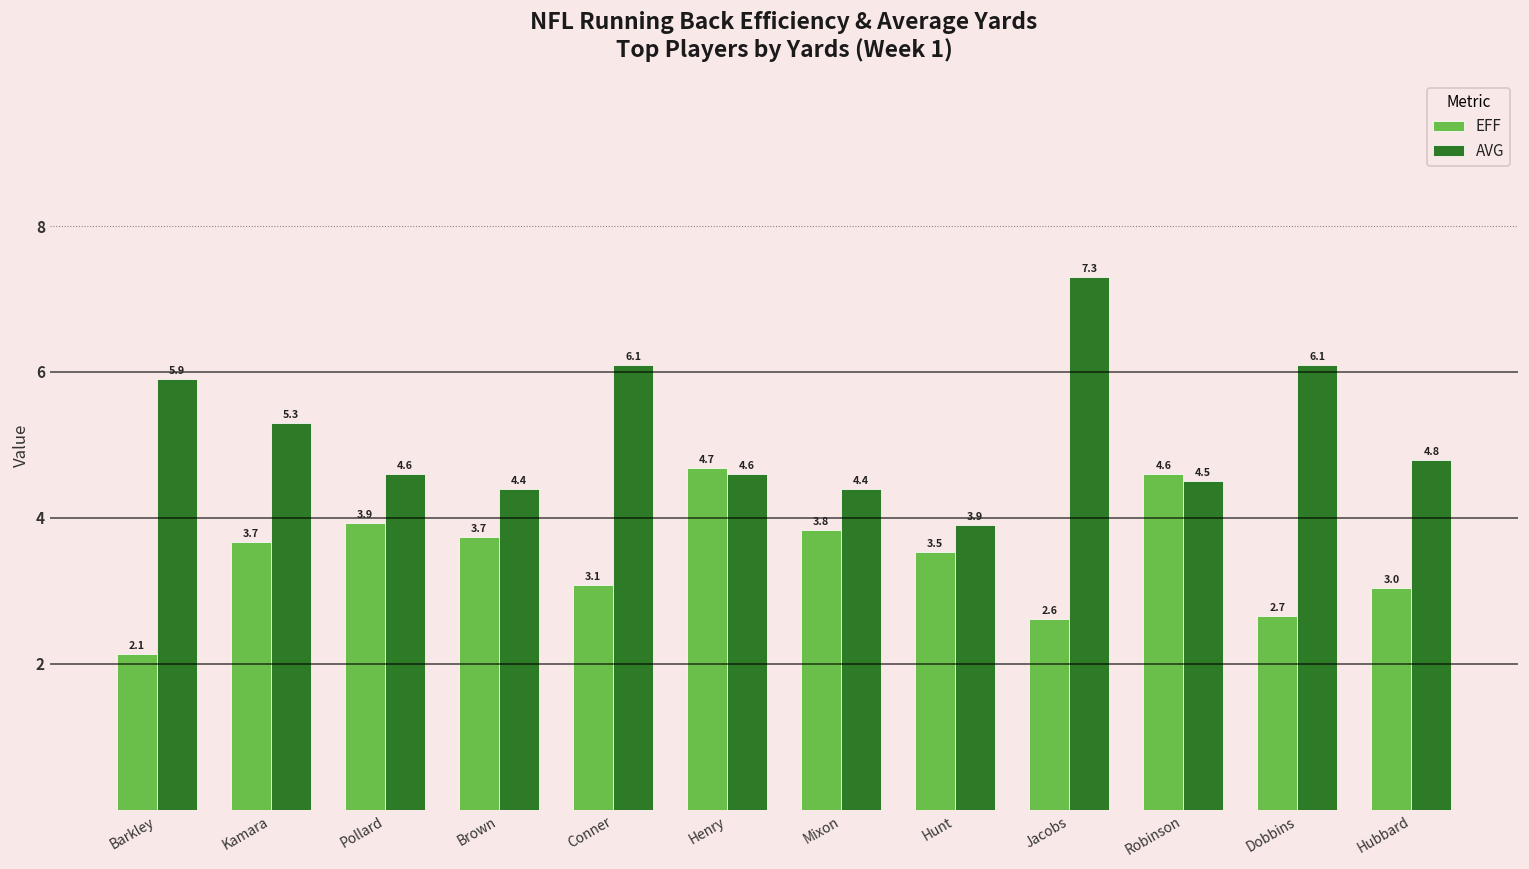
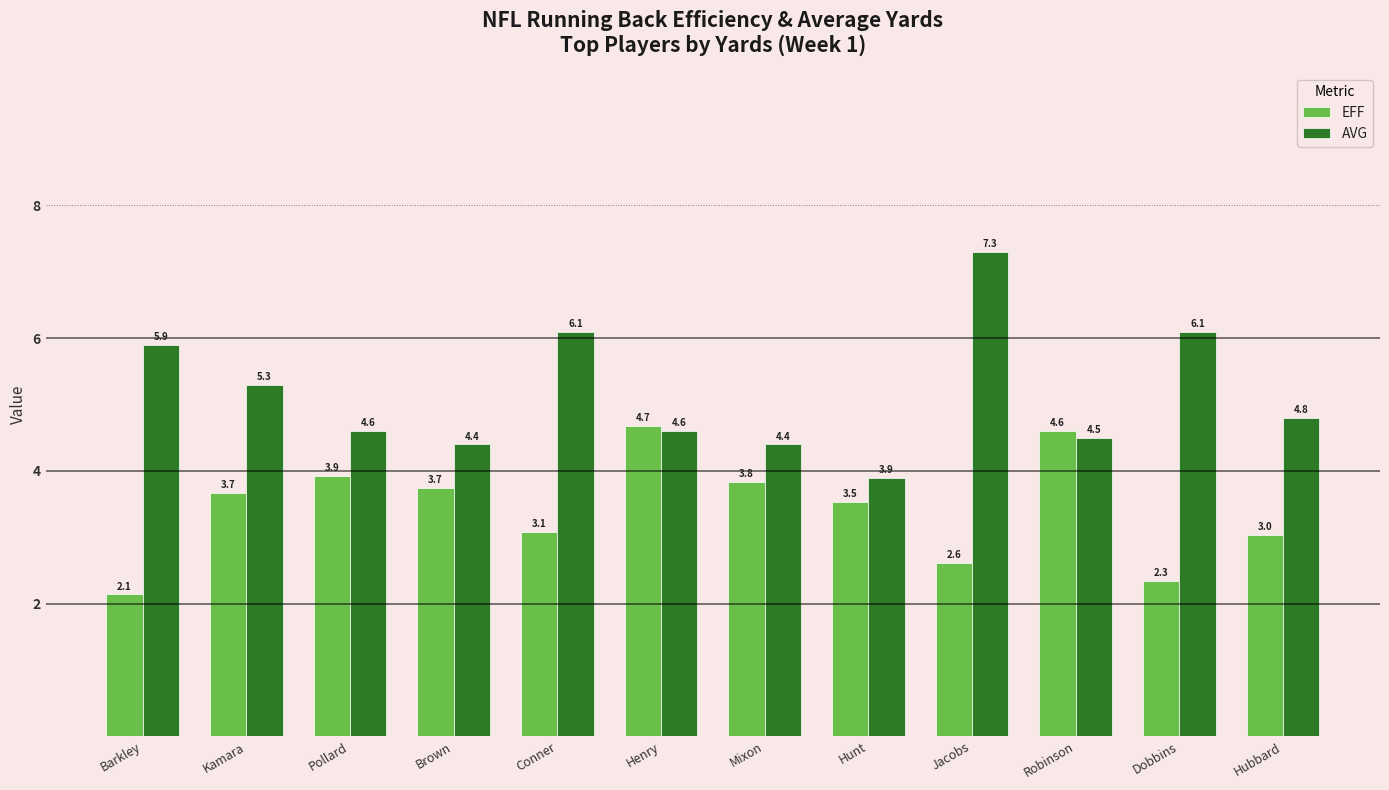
  {
    "EFF": {
      "Barkley": 2.1,
      "Kamara": 3.7,
      "Pollard": 3.9,
      "Brown": 3.7,
      "Conner": 3.1,
      "Henry": 4.7,
      "Mixon": 3.8,
      "Hunt": 3.5,
      "Jacobs": 2.6,
      "Robinson": 4.6,
-     "Dobbins": 2.7,
+     "Dobbins": 2.3,
      "Hubbard": 3.0
    },
    "AVG": {
      "Barkley": 5.9,
      "Kamara": 5.3,
      "Pollard": 4.6,
      "Brown": 4.4,
      "Conner": 6.1,
      "Henry": 4.6,
      "Mixon": 4.4,
      "Hunt": 3.9,
      "Jacobs": 7.3,
      "Robinson": 4.5,
      "Dobbins": 6.1,
      "Hubbard": 4.8
    }
  }
